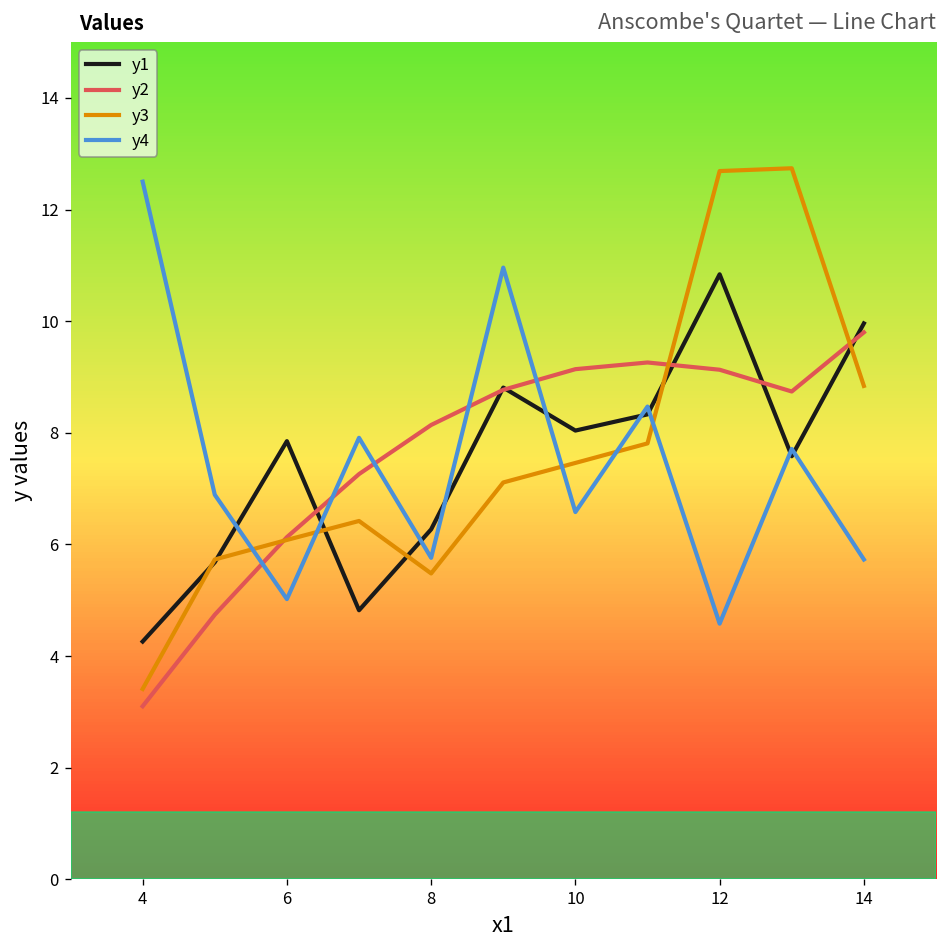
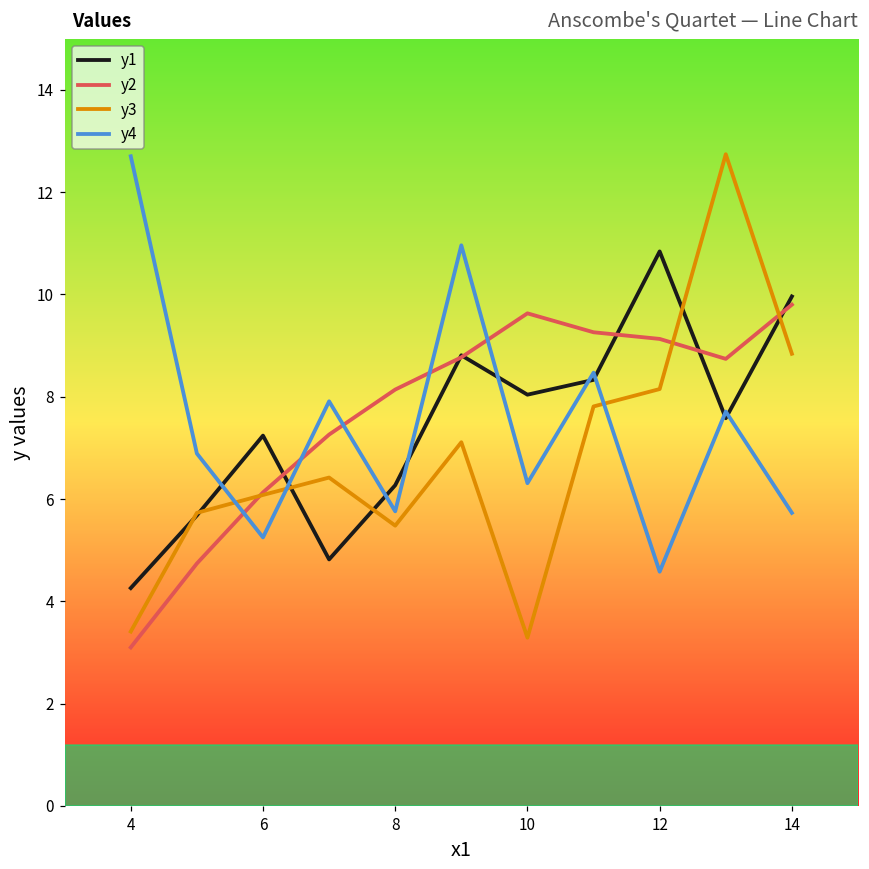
  {
    "y1": {
      "4": 4.3,
-     "6": 7.9,
+     "6": 7.2,
      "8": 6.3,
      "10": 8.0,
      "12": 10.8,
      "14": 10.0
    },
    "y2": {
      "4": 3.1,
      "8": 8.1,
-     "10": 9.1,
+     "10": 9.6,
      "12": 9.1,
      "14": 9.8
    },
    "y3": {
      "4": 3.4,
      "8": 5.5,
-     "10": 7.5,
-     "12": 12.7,
+     "10": 3.3,
+     "12": 8.2,
      "14": 8.8
    },
    "y4": {
-     "4": 12.5,
-     "6": 5.0,
+     "4": 12.7,
+     "6": 5.3,
      "8": 5.8,
-     "10": 6.6,
+     "10": 6.3,
      "12": 4.6,
      "14": 5.7
    }
  }
